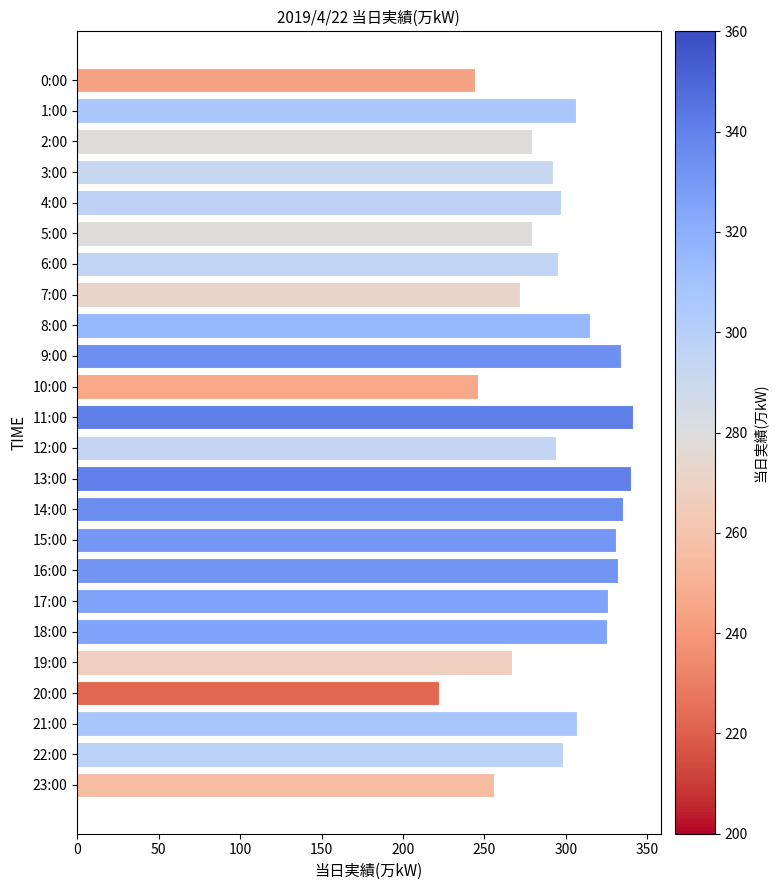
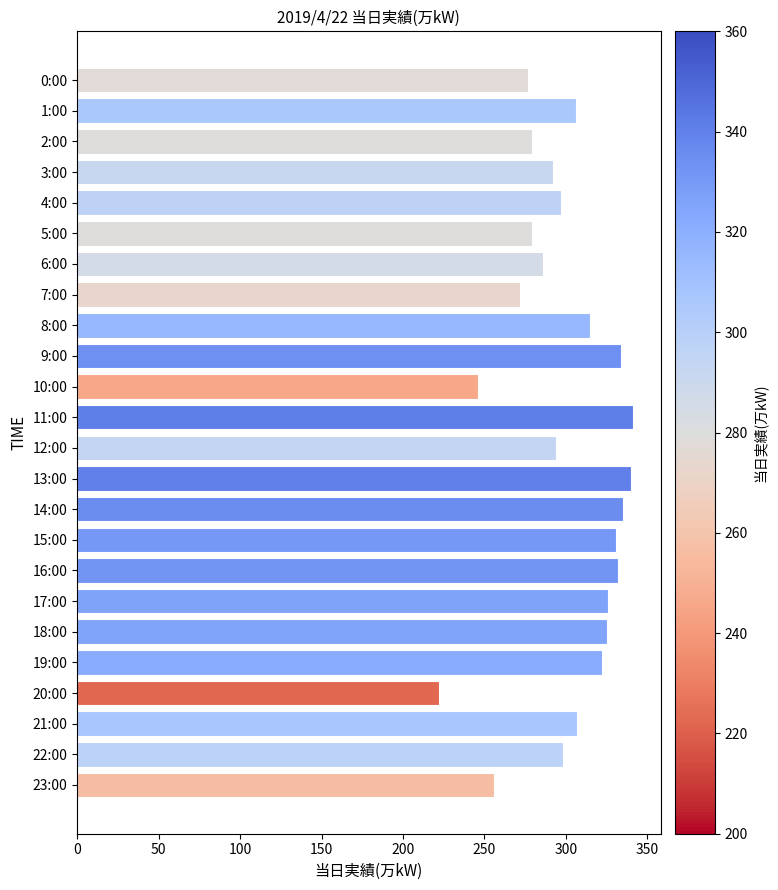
  {
-   "0:00": 244,
+   "0:00": 277,
    "1:00": 306,
    "2:00": 279,
    "3:00": 292,
    "4:00": 297,
    "5:00": 279,
-   "6:00": 295,
+   "6:00": 286,
    "7:00": 272,
    "8:00": 315,
    "9:00": 334,
    "10:00": 246,
    "11:00": 341,
    "12:00": 294,
    "13:00": 340,
    "14:00": 335,
    "15:00": 331,
    "16:00": 332,
    "17:00": 326,
    "18:00": 325,
-   "19:00": 267,
+   "19:00": 322,
    "20:00": 222,
    "21:00": 307,
    "22:00": 298,
    "23:00": 256
  }
